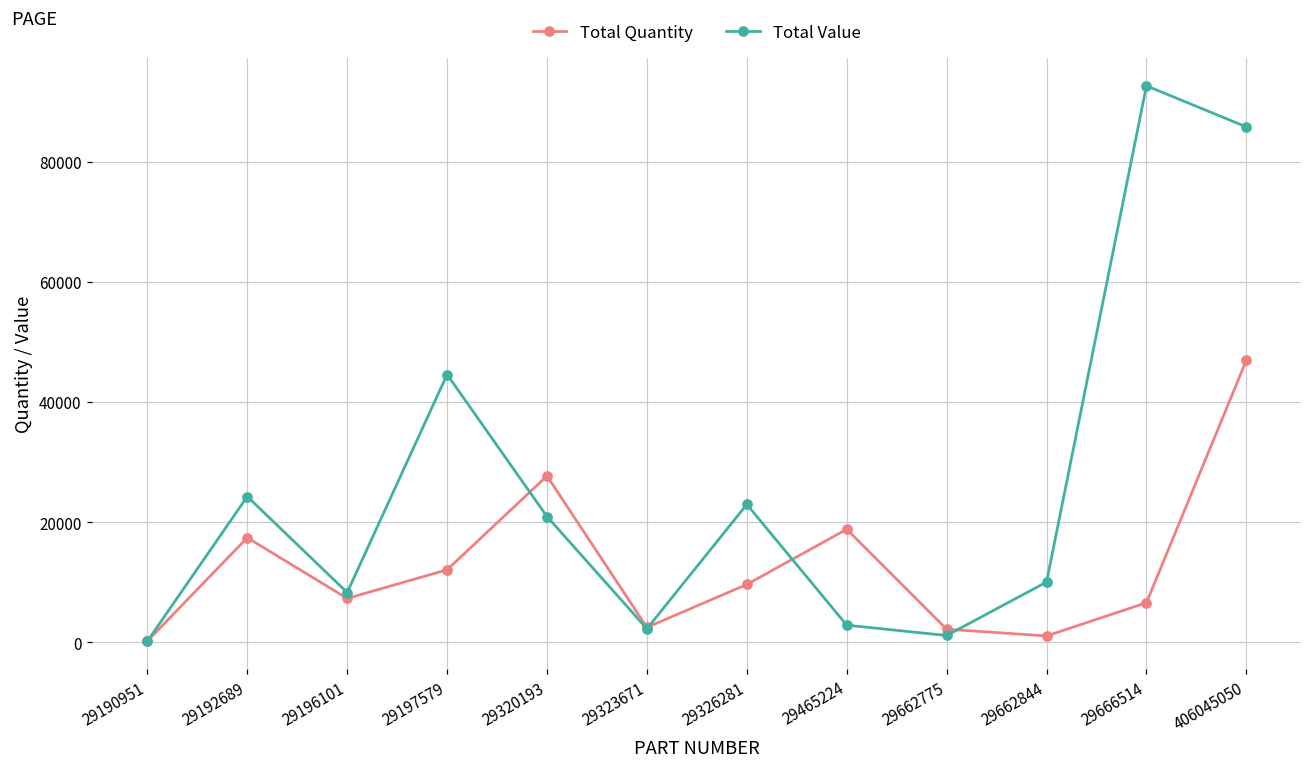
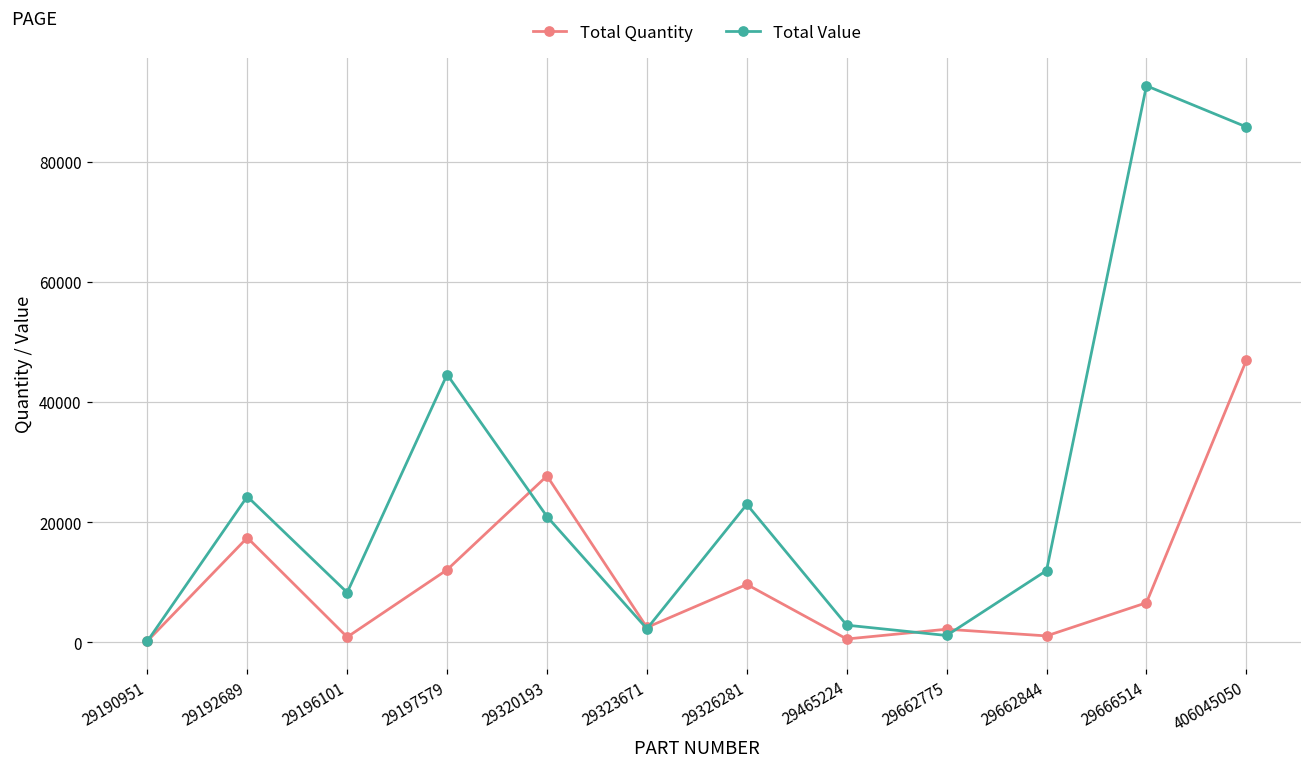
  {
    "Total Quantity": {
      "29192689": 17000,
-     "29196101": 7000,
+     "29196101": 1000,
      "29197579": 12000,
      "29320193": 28000,
      "29326281": 10000,
-     "29465224": 19000,
+     "29465224": 1000,
      "29662775": 2000,
      "29662844": 1000,
      "29666514": 7000,
      "406045050": 47000
    },
    "Total Value": {
      "29192689": 24000,
      "29196101": 8000,
      "29197579": 45000,
      "29320193": 21000,
      "29326281": 23000,
      "29465224": 3000,
      "29662775": 1000,
-     "29662844": 10000,
+     "29662844": 12000,
      "29666514": 93000,
      "406045050": 86000
    }
  }
